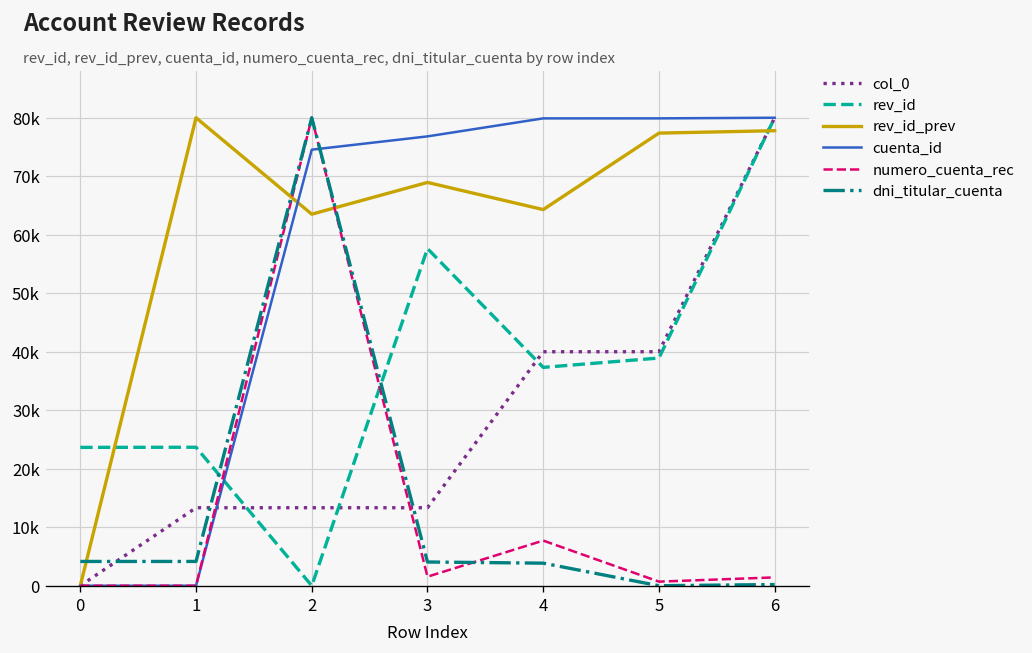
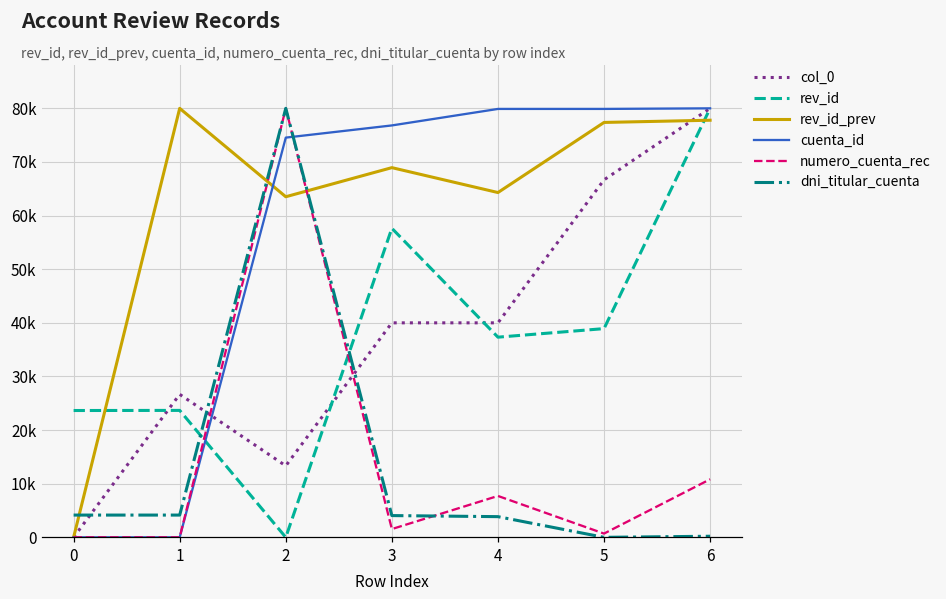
  {
    "col_0": {
-     "1": 13000,
+     "1": 27000,
      "2": 13000,
-     "3": 13000,
+     "3": 40000,
      "4": 40000,
-     "5": 40000
+     "5": 67000
    },
    "rev_id_prev": {
      "1": 80000,
      "2": 64000,
      "3": 69000,
      "4": 64000,
      "5": 77000,
      "6": 78000
    },
    "cuenta_id": {
      "2": 75000,
      "3": 77000,
      "4": 80000,
      "5": 80000
    },
    "numero_cuenta_rec": {
      "3": 2000,
      "4": 8000,
      "5": 1000,
-     "6": 1000
+     "6": 11000
    }
  }
